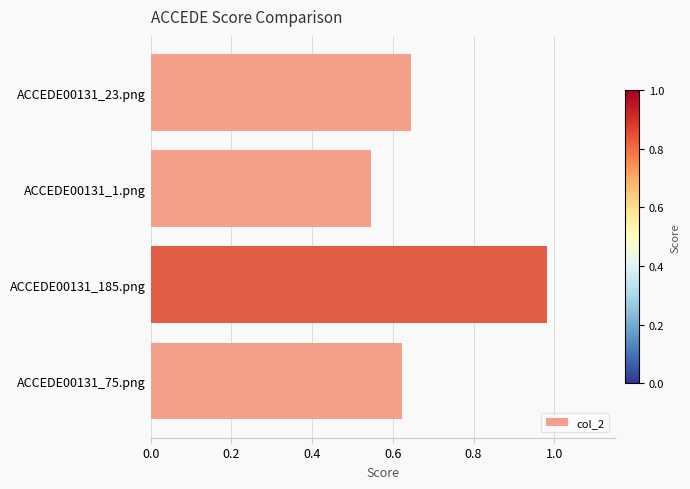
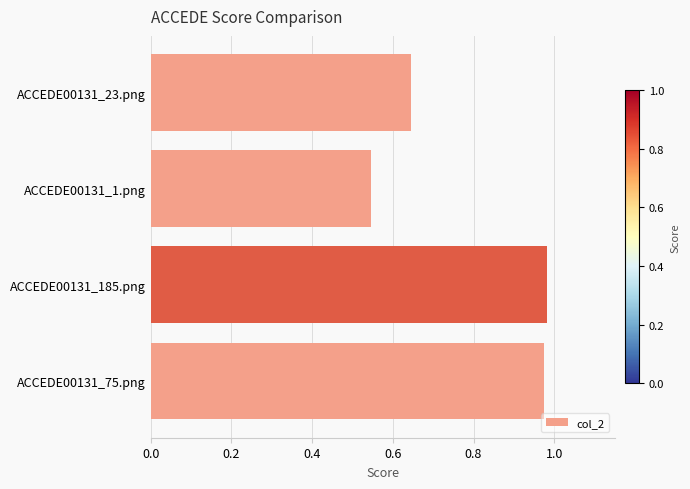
  {
    "ACCEDE00131_23.png": 0.65,
    "ACCEDE00131_1.png": 0.55,
    "ACCEDE00131_185.png": 0.98,
-   "ACCEDE00131_75.png": 0.62
+   "ACCEDE00131_75.png": 0.97
  }
